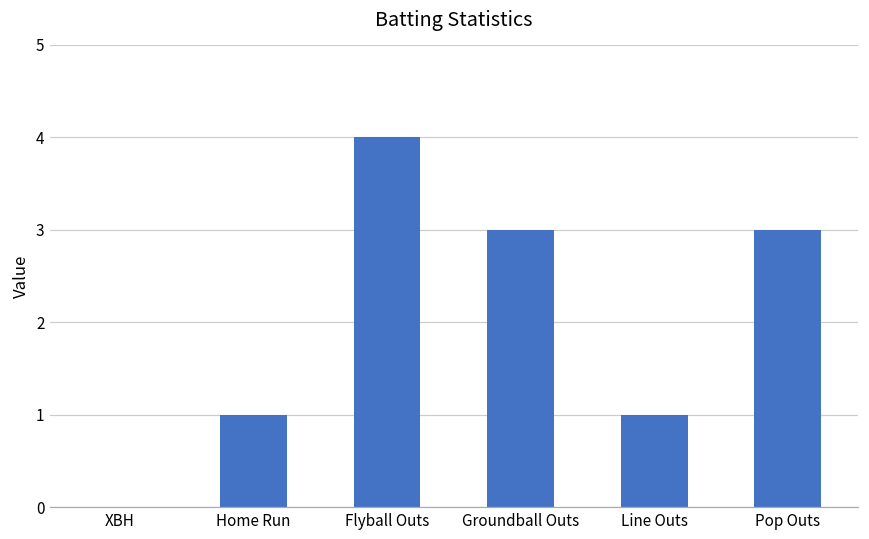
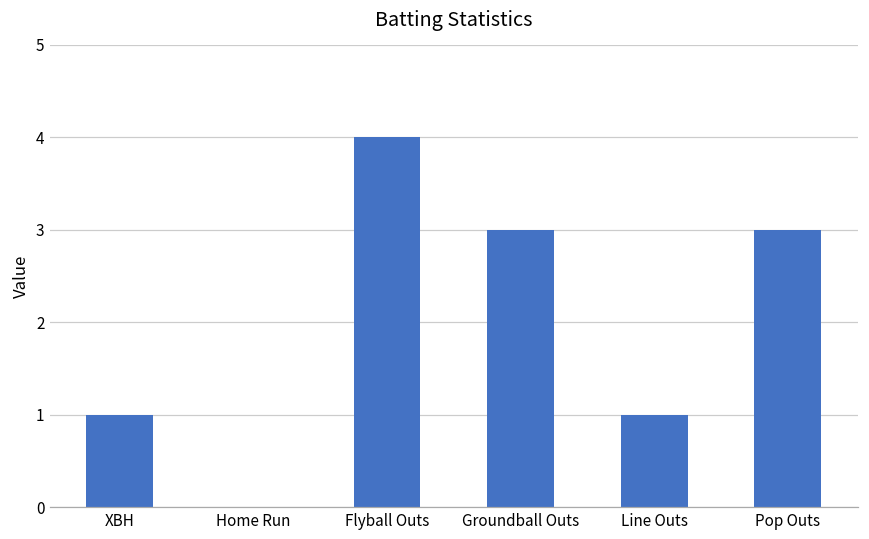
  {
-   "XBH": 0,
-   "Home Run": 1,
+   "XBH": 1,
+   "Home Run": 0,
    "Flyball Outs": 4,
    "Groundball Outs": 3,
    "Line Outs": 1,
    "Pop Outs": 3
  }
